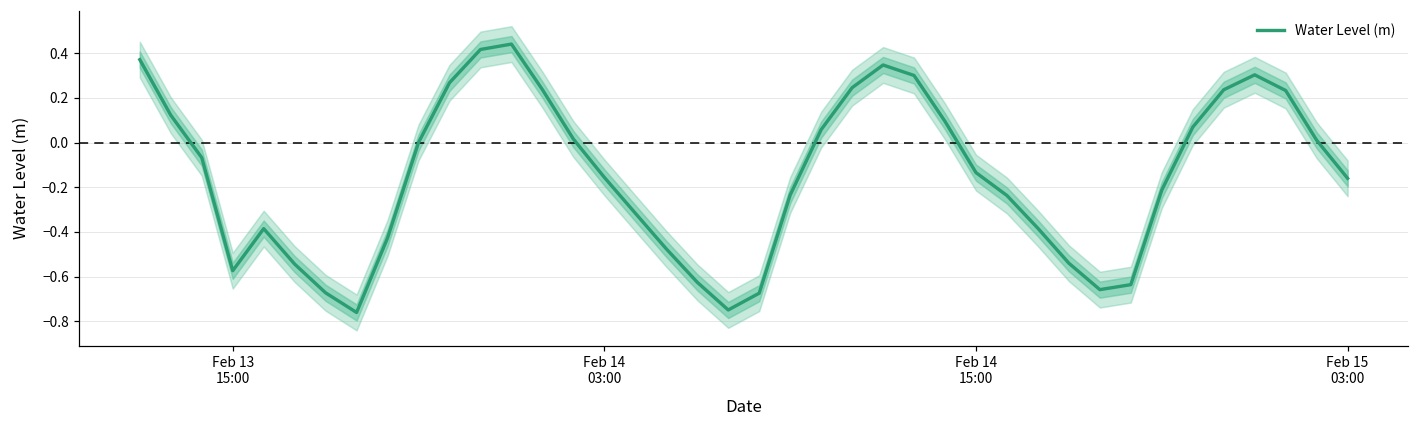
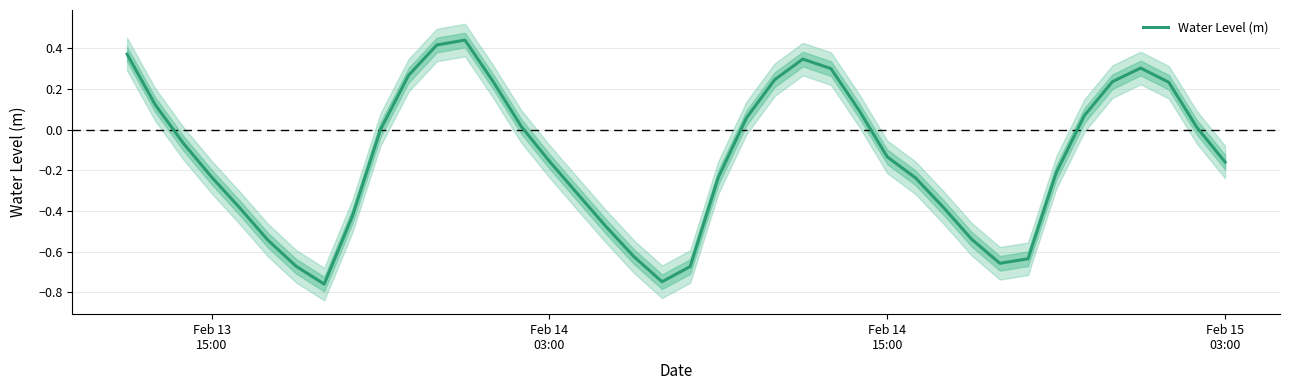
  {
    "Water Level (m)": {
-     "Feb 13 15:00": -0.57,
+     "Feb 13 15:00": -0.23,
      "Feb 14 03:00": -0.16,
      "Feb 14 15:00": -0.13,
      "Feb 15 03:00": -0.16
    }
  }
